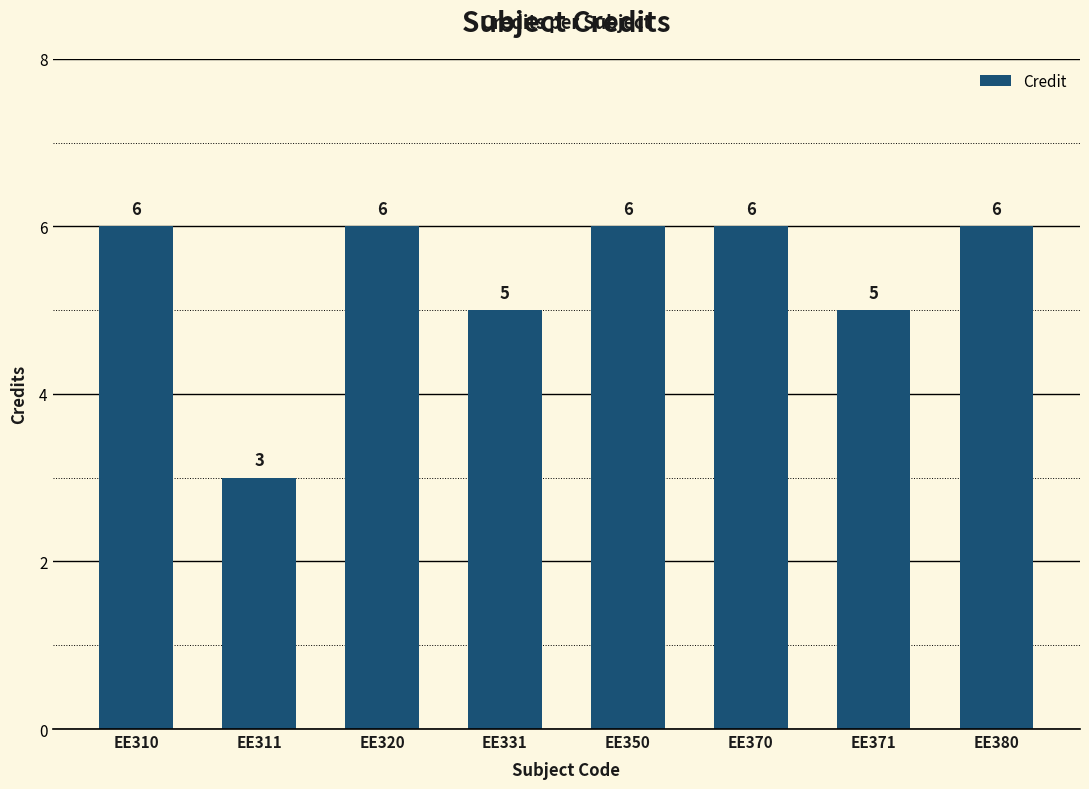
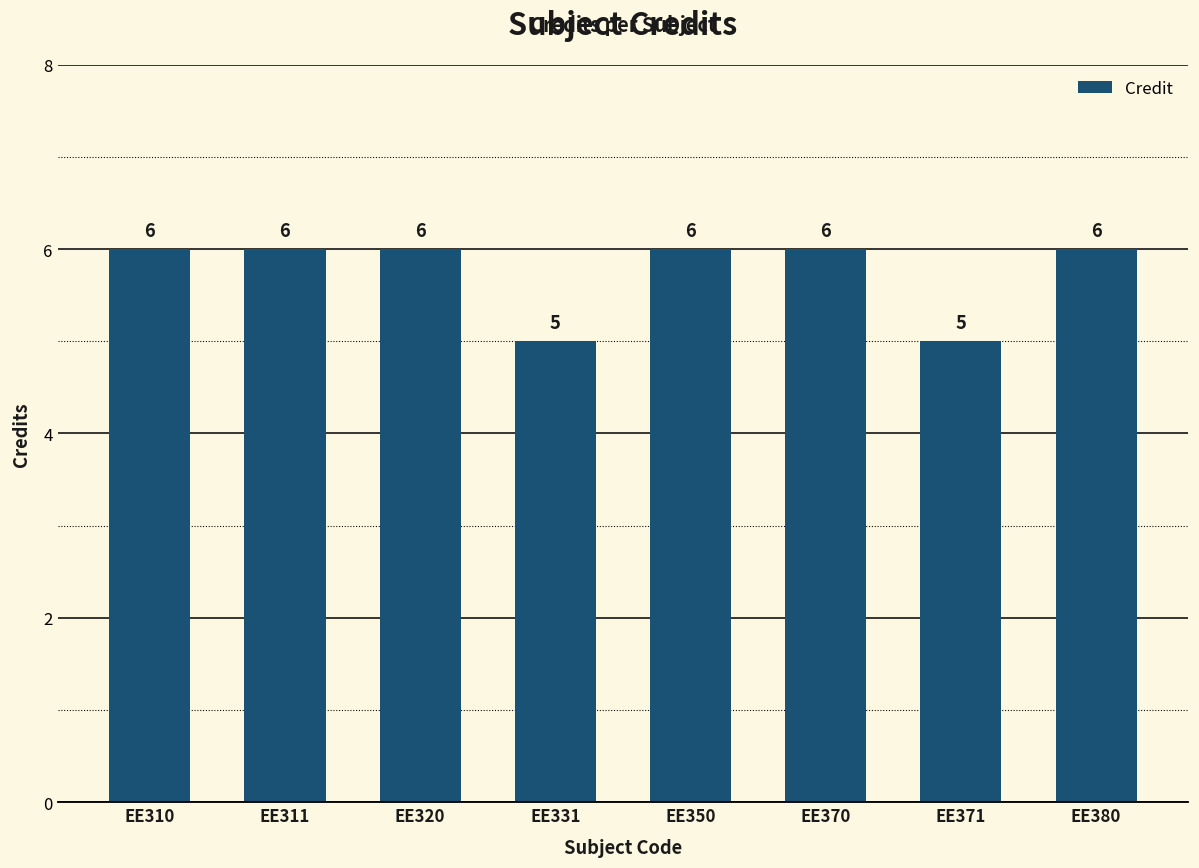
  {
    "EE310": 6,
-   "EE311": 3,
+   "EE311": 6,
    "EE320": 6,
    "EE331": 5,
    "EE350": 6,
    "EE370": 6,
    "EE371": 5,
    "EE380": 6
  }
